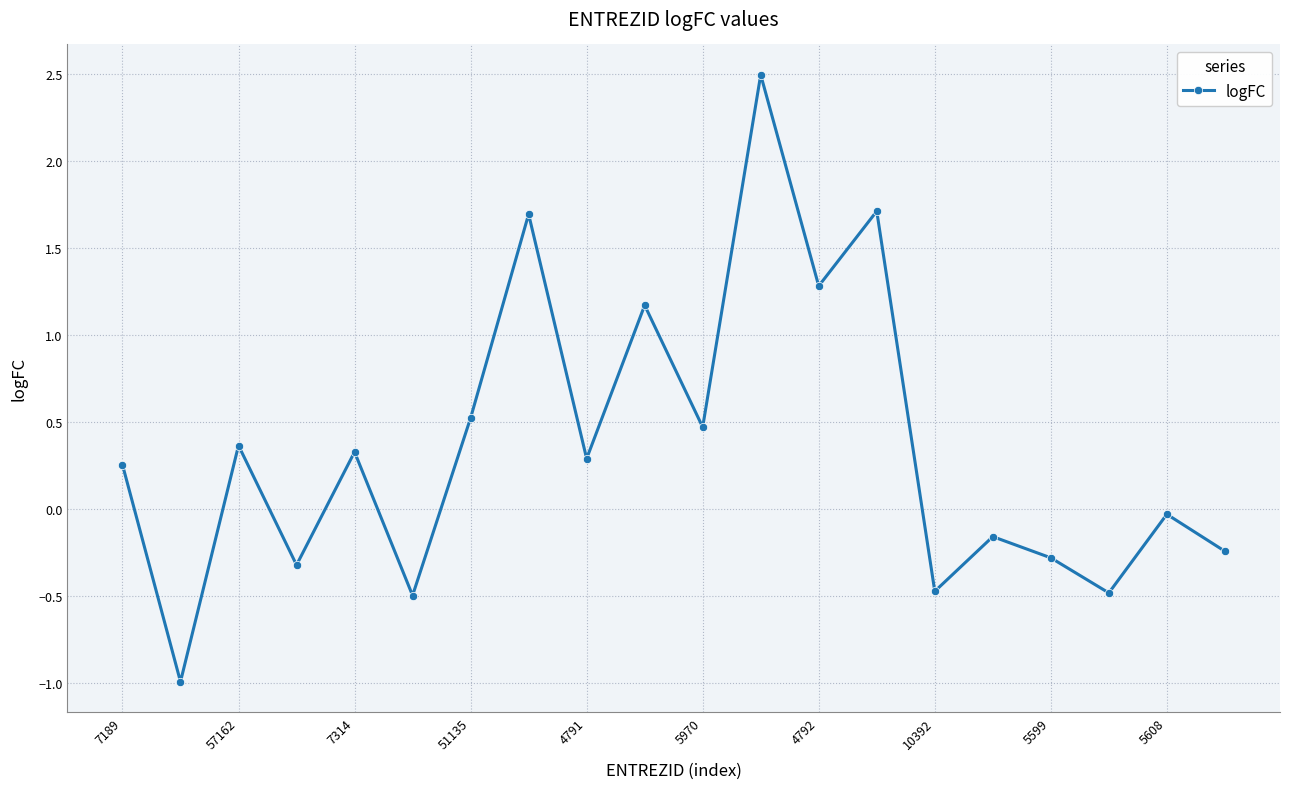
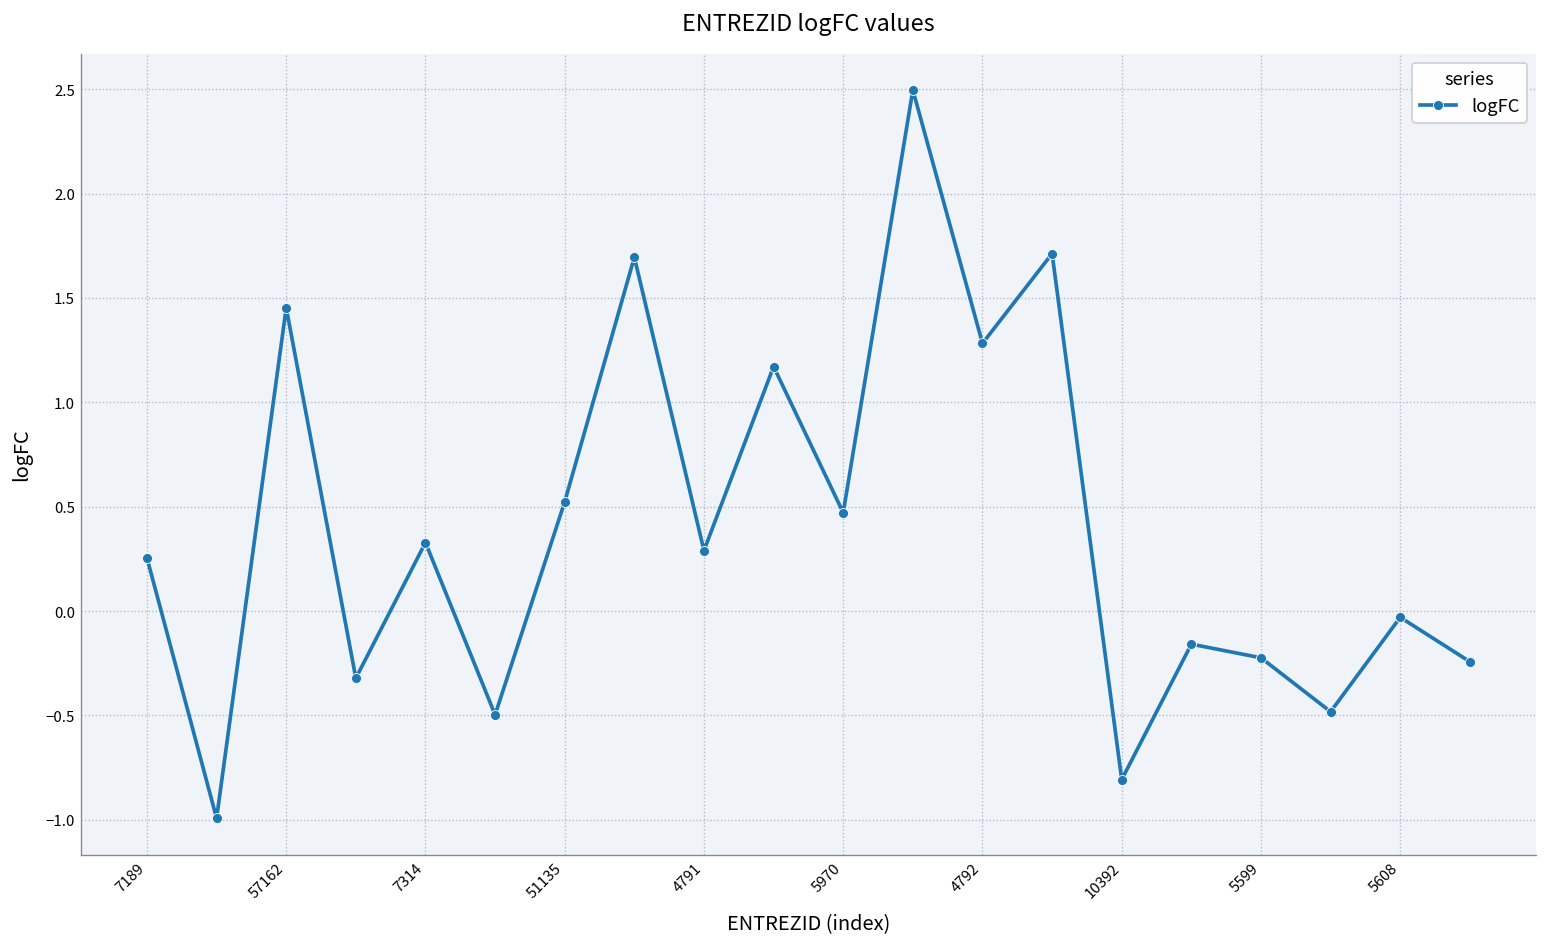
  {
    "7189": 0.25,
-   "57162": 0.37,
+   "57162": 1.45,
    "7314": 0.33,
    "51135": 0.52,
    "4791": 0.29,
    "5970": 0.47,
    "4792": 1.28,
-   "10392": -0.47,
-   "5599": -0.28,
+   "10392": -0.81,
+   "5599": -0.22,
    "5608": -0.03
  }
